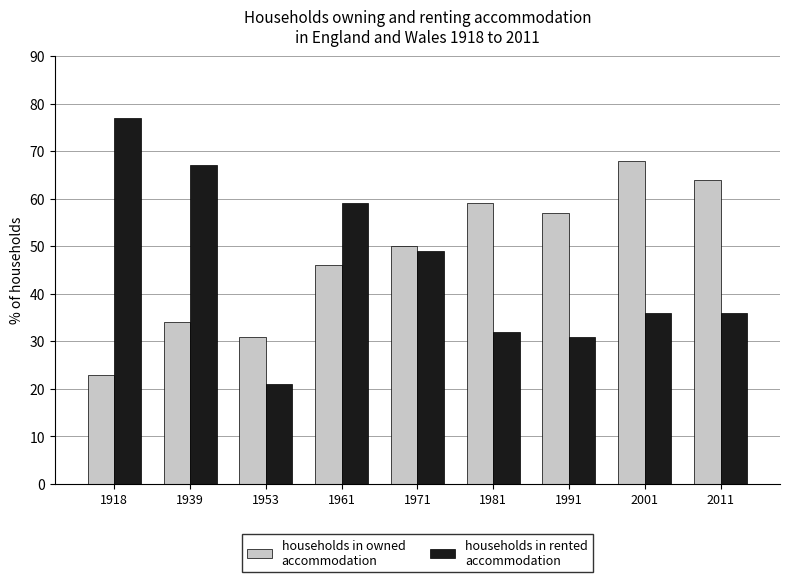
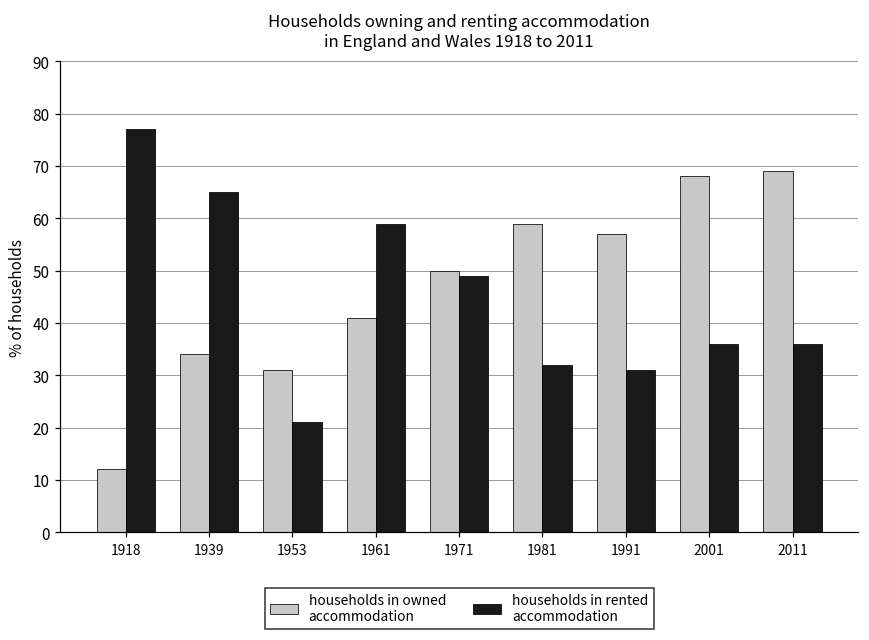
  {
    "households in owned accommodation": {
-     "1918": 23,
+     "1918": 12,
      "1939": 34,
      "1953": 31,
-     "1961": 46,
+     "1961": 41,
      "1971": 50,
      "1981": 59,
      "1991": 57,
      "2001": 68,
-     "2011": 64
+     "2011": 69
    },
    "households in rented accommodation": {
      "1918": 77,
-     "1939": 67,
+     "1939": 65,
      "1953": 21,
      "1961": 59,
      "1971": 49,
      "1981": 32,
      "1991": 31,
      "2001": 36,
      "2011": 36
    }
  }
